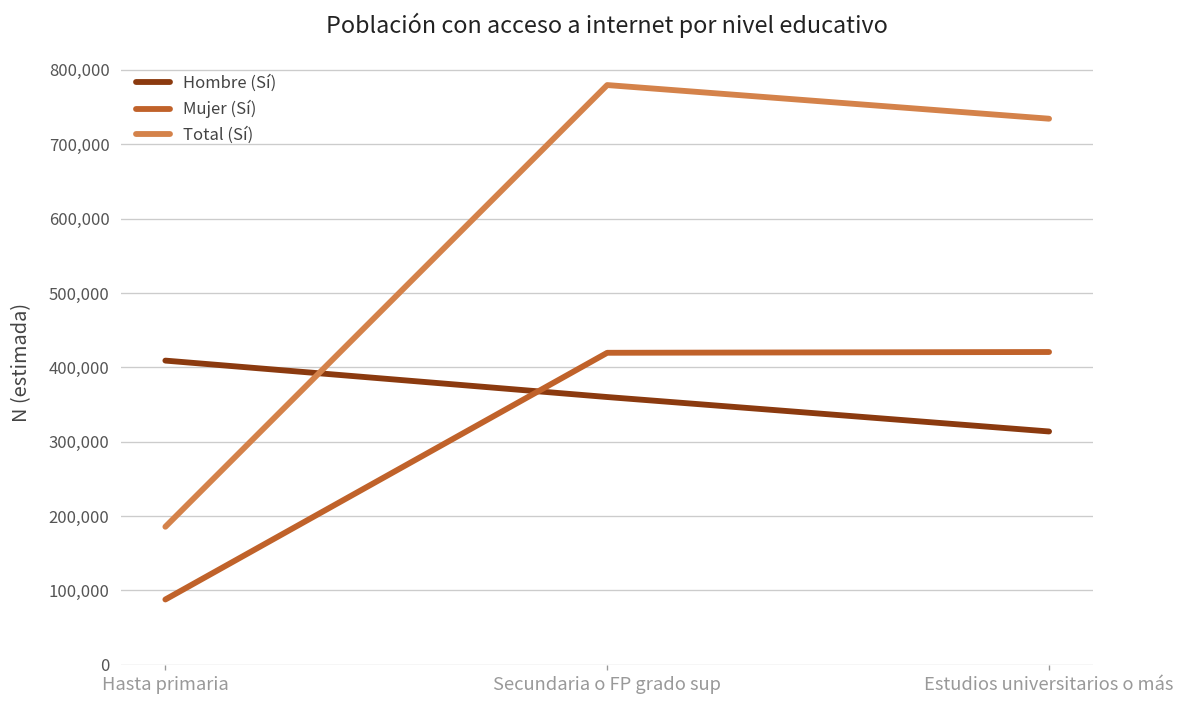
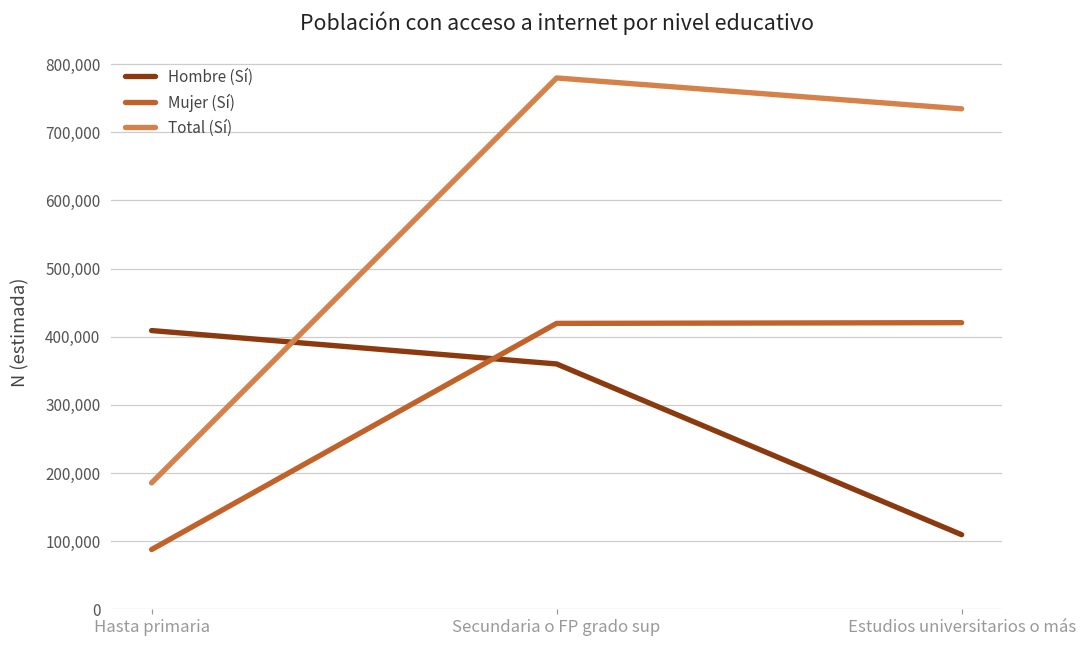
  {
    "Hombre (Sí)": {
      "Hasta primaria": "410,000",
      "Secundaria o FP grado sup": "360,000",
-     "Estudios universitarios o más": "310,000"
+     "Estudios universitarios o más": "110,000"
    }
  }
